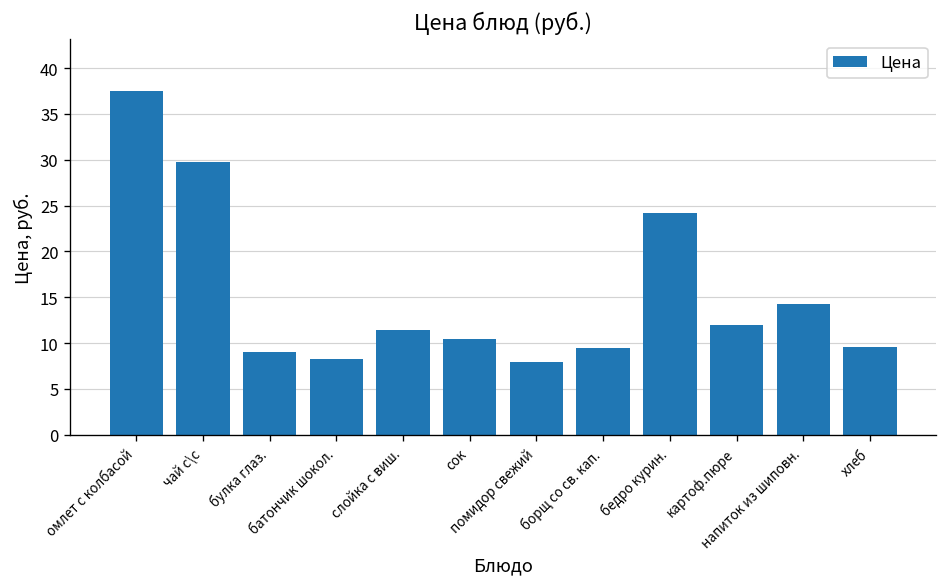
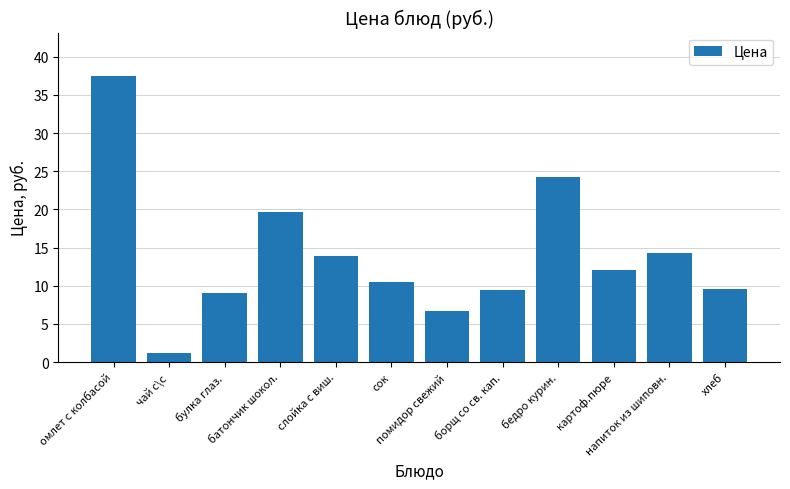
  {
    "омлет с колбасой": 38,
-   "чай с\\с": 30,
+   "чай с\\с": 1,
    "булка глаз.": 9,
-   "батончик шокол.": 8,
-   "слойка с виш.": 11,
+   "батончик шокол.": 20,
+   "слойка с виш.": 14,
    "сок": 11,
-   "помидор свежий": 8,
+   "помидор свежий": 7,
    "борщ со св. кап.": 10,
    "бедро курин.": 24,
    "картоф.пюре": 12,
    "напиток из шиповн.": 14,
    "хлеб": 10
  }
